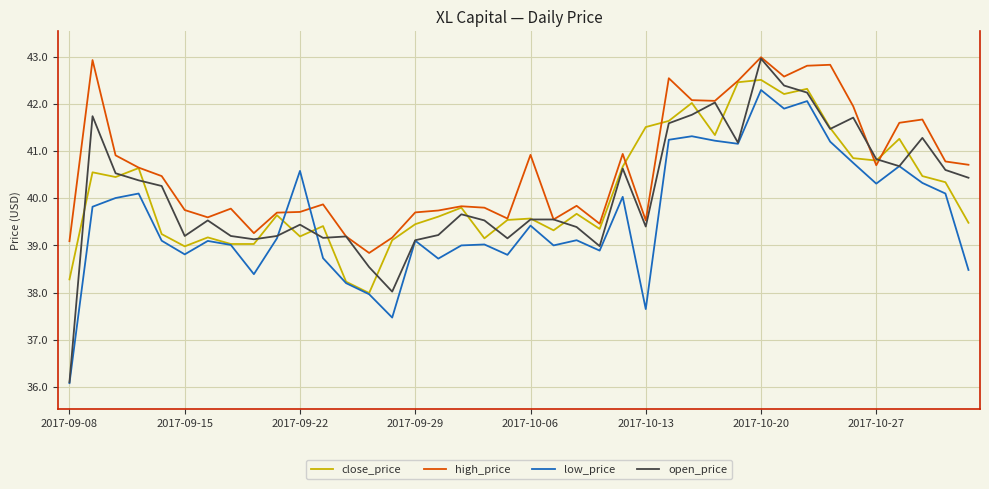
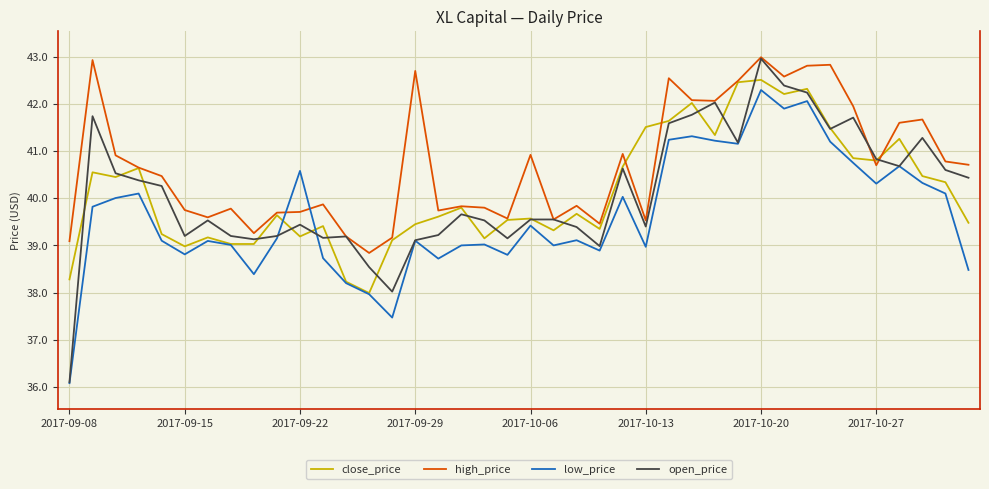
  {
    "close_price": {
      "2017-09-08": 38.3,
      "2017-09-15": 39.0,
      "2017-09-22": 39.2,
      "2017-09-29": 39.5,
      "2017-10-13": 41.5,
      "2017-10-20": 42.5
    },
    "high_price": {
      "2017-09-08": 39.1,
      "2017-09-15": 39.8,
      "2017-09-22": 39.7,
-     "2017-09-29": 39.7,
+     "2017-09-29": 42.7,
      "2017-10-06": 40.9,
      "2017-10-13": 39.5,
      "2017-10-27": 40.7
    },
    "low_price": {
      "2017-09-15": 38.8,
      "2017-09-22": 40.6,
      "2017-10-06": 39.4,
-     "2017-10-13": 37.7,
+     "2017-10-13": 39.0,
      "2017-10-20": 42.3,
      "2017-10-27": 40.3
    },
    "open_price": {
      "2017-09-15": 39.2,
      "2017-09-22": 39.4,
      "2017-10-13": 39.4
    }
  }
